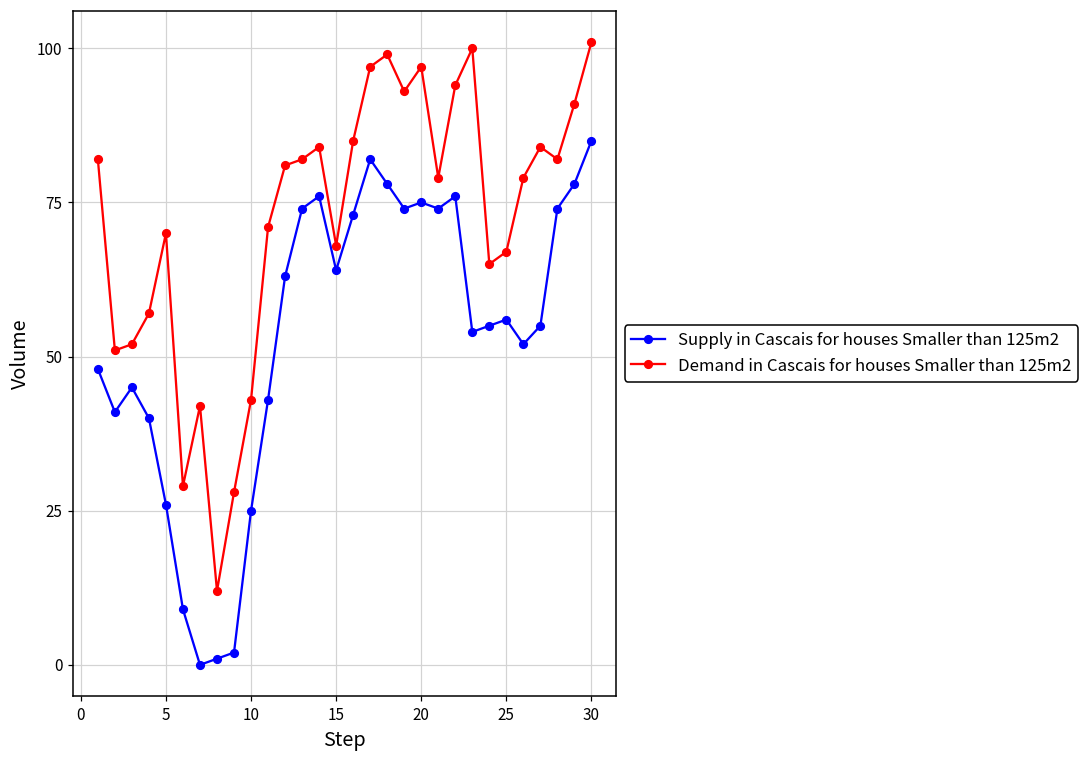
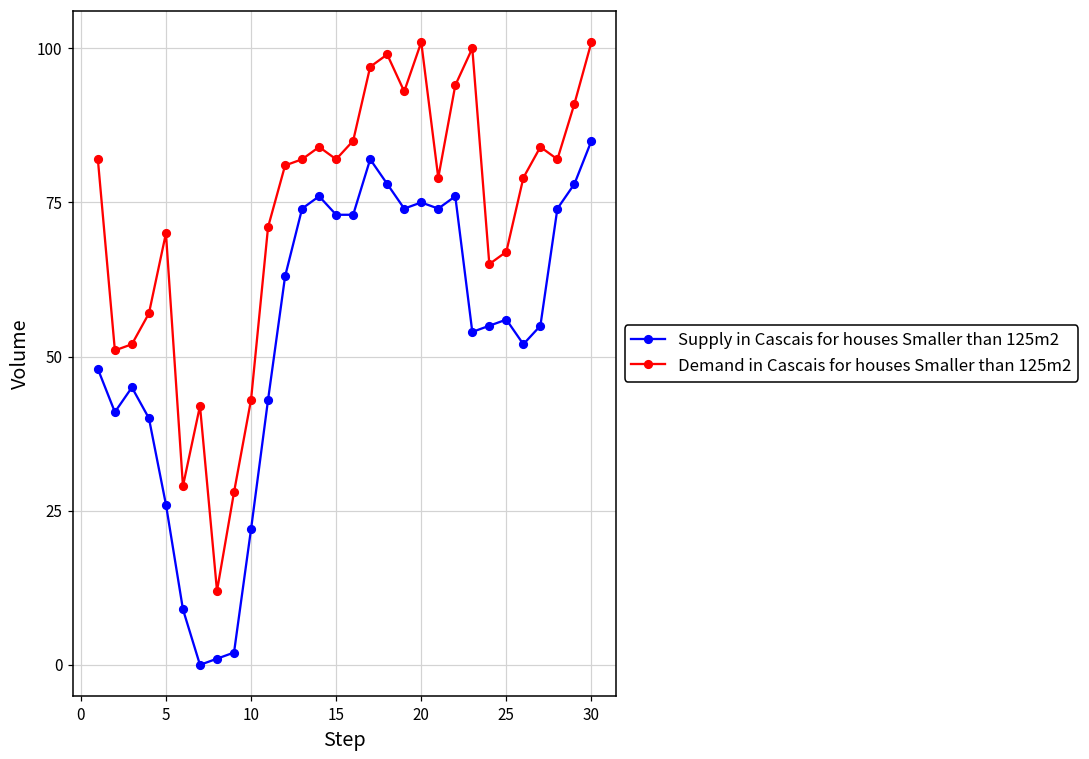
  {
    "Supply in Cascais for houses Smaller than 125m2": {
      "5": 26,
-     "10": 25,
-     "15": 64,
+     "10": 22,
+     "15": 73,
      "20": 75,
      "25": 56,
      "30": 85
    },
    "Demand in Cascais for houses Smaller than 125m2": {
      "5": 70,
      "10": 43,
-     "15": 68,
-     "20": 97,
+     "15": 82,
+     "20": 101,
      "25": 67,
      "30": 101
    }
  }
